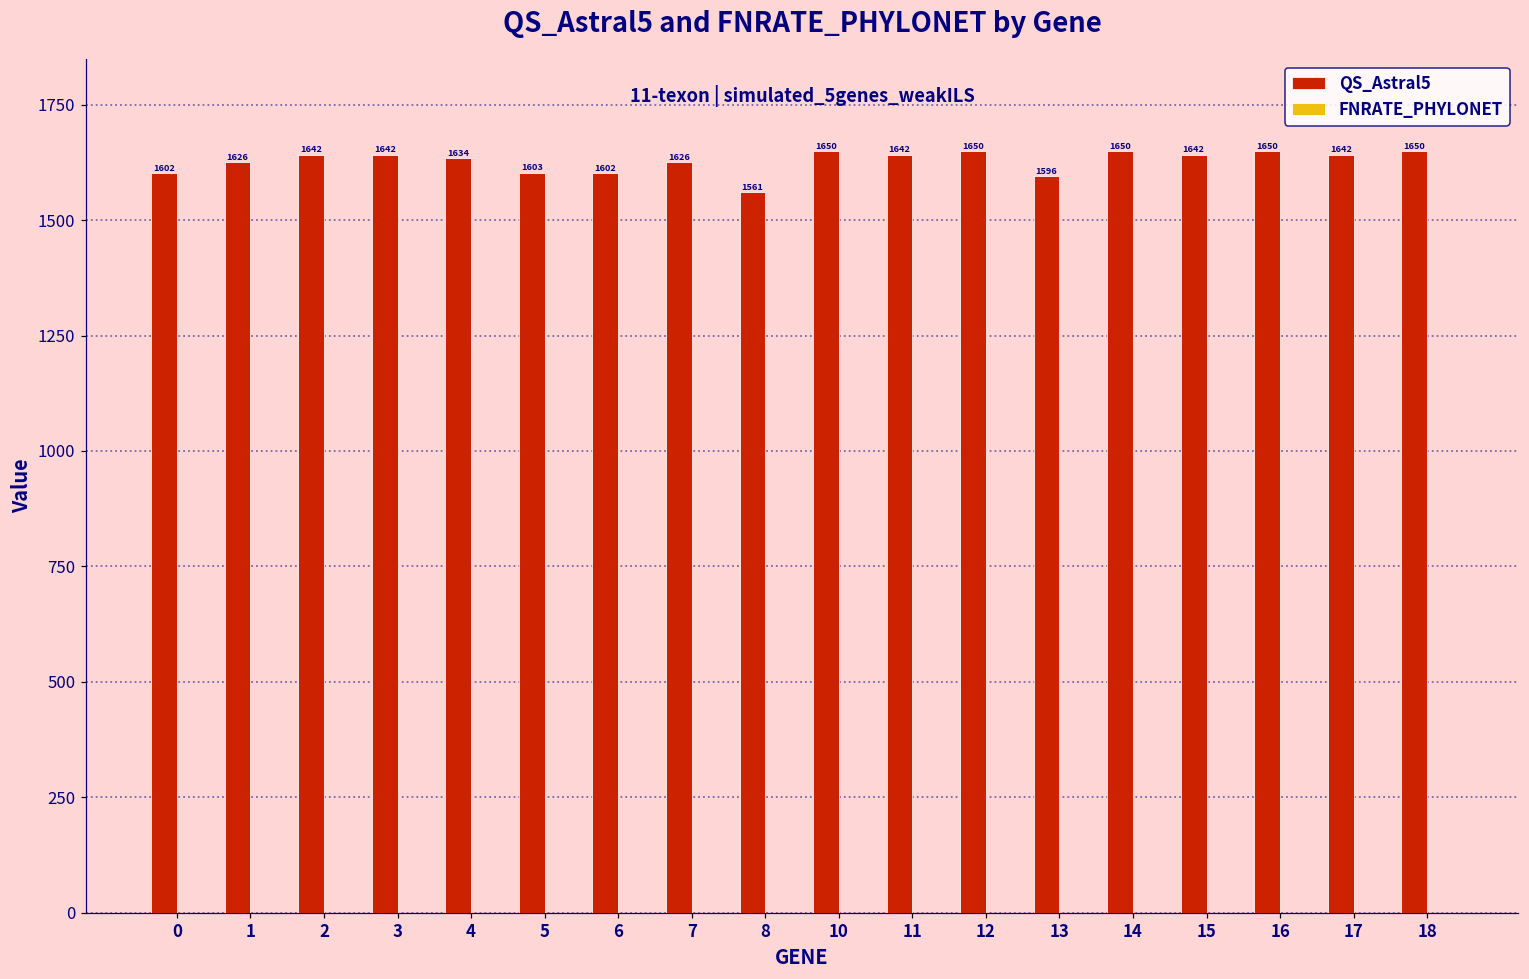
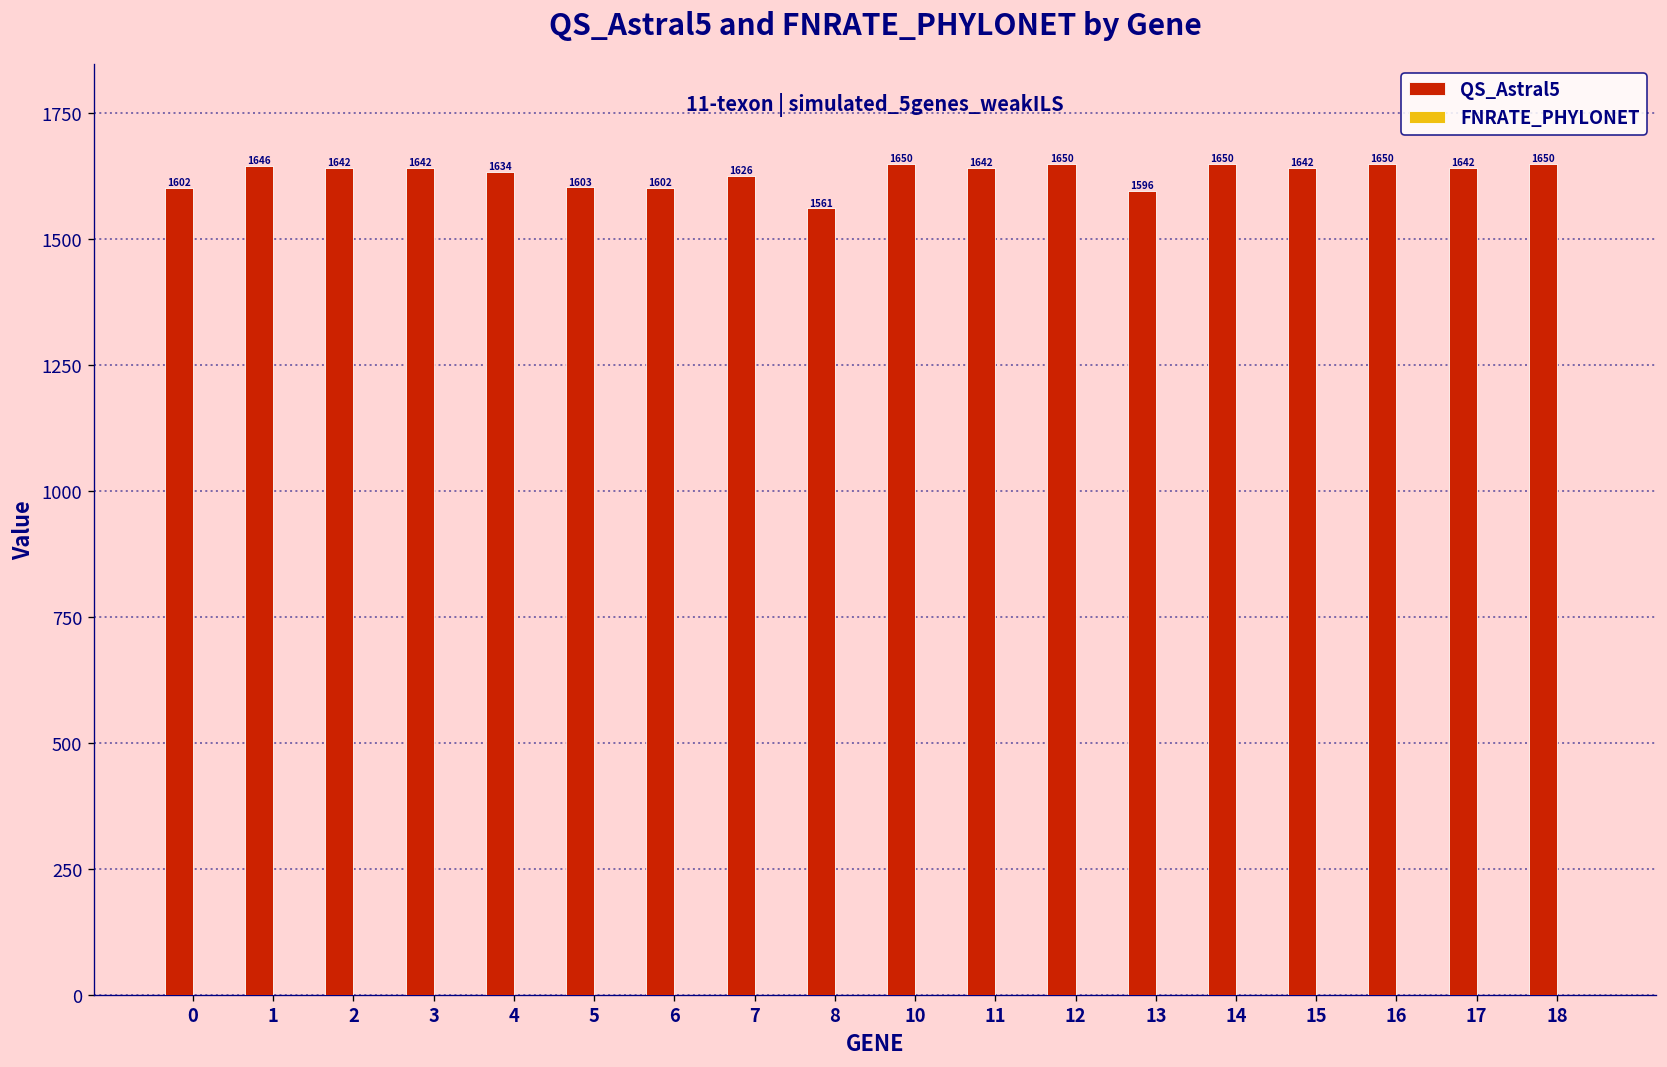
  {
    "QS_Astral5": {
      "0": 1602,
-     "1": 1626,
+     "1": 1646,
      "2": 1642,
      "3": 1642,
      "4": 1634,
      "5": 1603,
      "6": 1602,
      "7": 1626,
      "8": 1561,
      "10": 1650,
      "11": 1642,
      "12": 1650,
      "13": 1596,
      "14": 1650,
      "15": 1642,
      "16": 1650,
      "17": 1642,
      "18": 1650
    },
    "FNRATE_PHYLONET": {
      "0": 0,
      "1": 0,
      "2": 0,
      "3": 0,
      "4": 0,
      "5": 0,
      "6": 0,
      "7": 0,
      "8": 0,
      "10": 0,
      "11": 0,
      "12": 0,
      "13": 0,
      "14": 0,
      "15": 0,
      "16": 0,
      "17": 0,
      "18": 0
    }
  }
